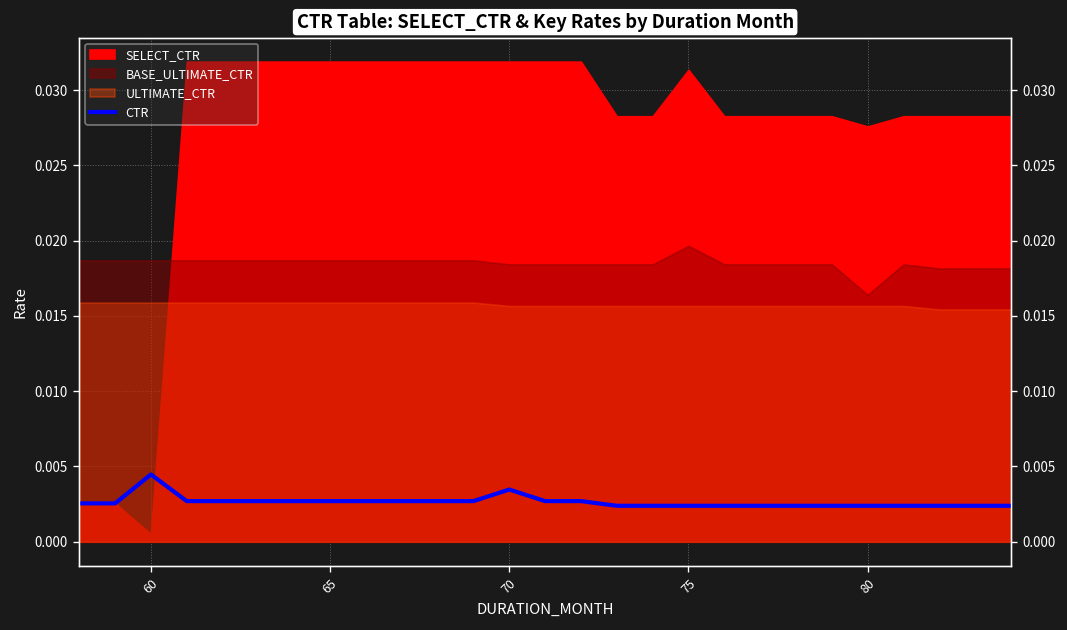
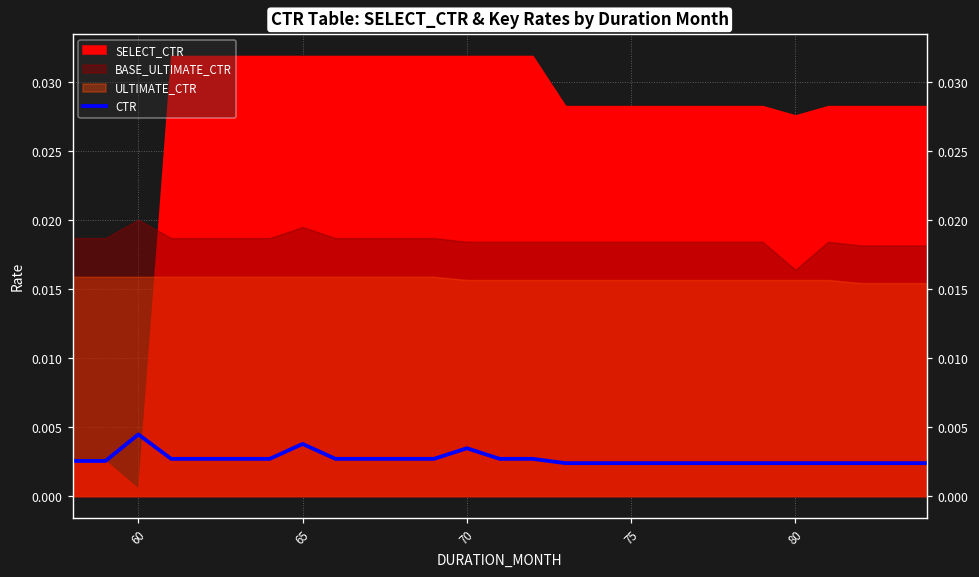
  {
    "CTR": {
      "60": 0.0045,
-     "65": 0.0027,
+     "65": 0.0038,
      "70": 0.0035,
      "75": 0.0024,
      "80": 0.0024
    },
    "SELECT_CTR": {
      "60": 0.0005,
      "65": 0.0319,
      "70": 0.0319,
-     "75": 0.0314,
+     "75": 0.0283,
      "80": 0.0276
    },
    "BASE_ULTIMATE_CTR": {
-     "60": 0.0187,
-     "65": 0.0187,
+     "60": 0.0200,
+     "65": 0.0195,
      "70": 0.0184,
-     "75": 0.0197,
+     "75": 0.0184,
      "80": 0.0164
    },
    "ULTIMATE_CTR": {
      "60": 0.0159,
      "65": 0.0159,
      "70": 0.0157,
      "75": 0.0157,
      "80": 0.0157
    }
  }
